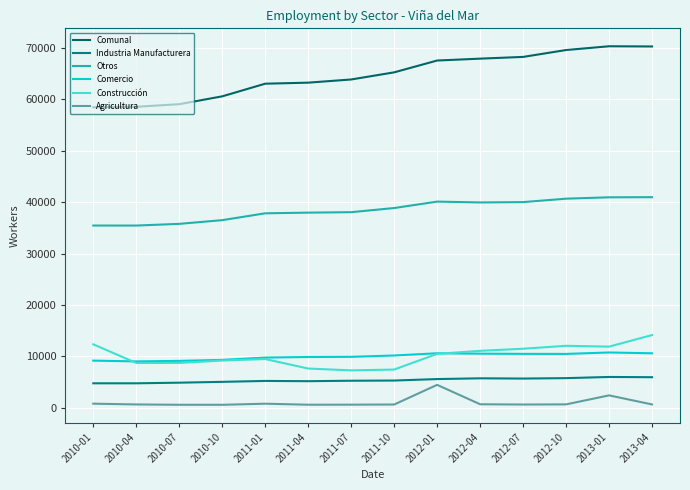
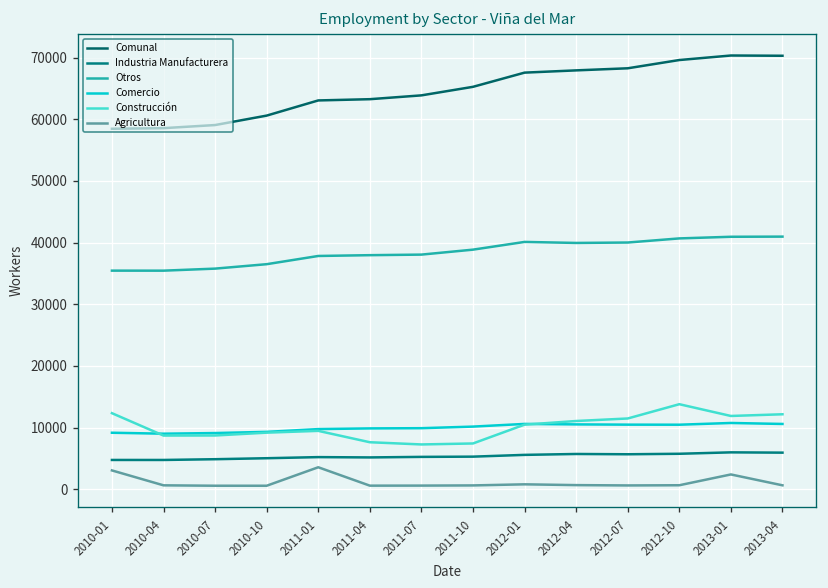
  {
    "Construcción": {
      "2010-01": 12000,
      "2011-04": 8000,
      "2011-07": 7000,
      "2011-10": 7000,
      "2012-04": 11000,
      "2012-07": 11000,
-     "2012-10": 12000,
+     "2012-10": 14000,
      "2013-01": 12000,
-     "2013-04": 14000
+     "2013-04": 12000
    },
    "Agricultura": {
-     "2010-01": 1000,
+     "2010-01": 3000,
      "2010-04": 1000,
      "2010-07": 1000,
      "2010-10": 1000,
-     "2011-01": 1000,
+     "2011-01": 4000,
      "2011-04": 1000,
      "2011-07": 1000,
      "2011-10": 1000,
-     "2012-01": 4000,
+     "2012-01": 1000,
      "2012-04": 1000,
      "2012-07": 1000,
      "2012-10": 1000,
      "2013-01": 2000,
      "2013-04": 1000
    }
  }
